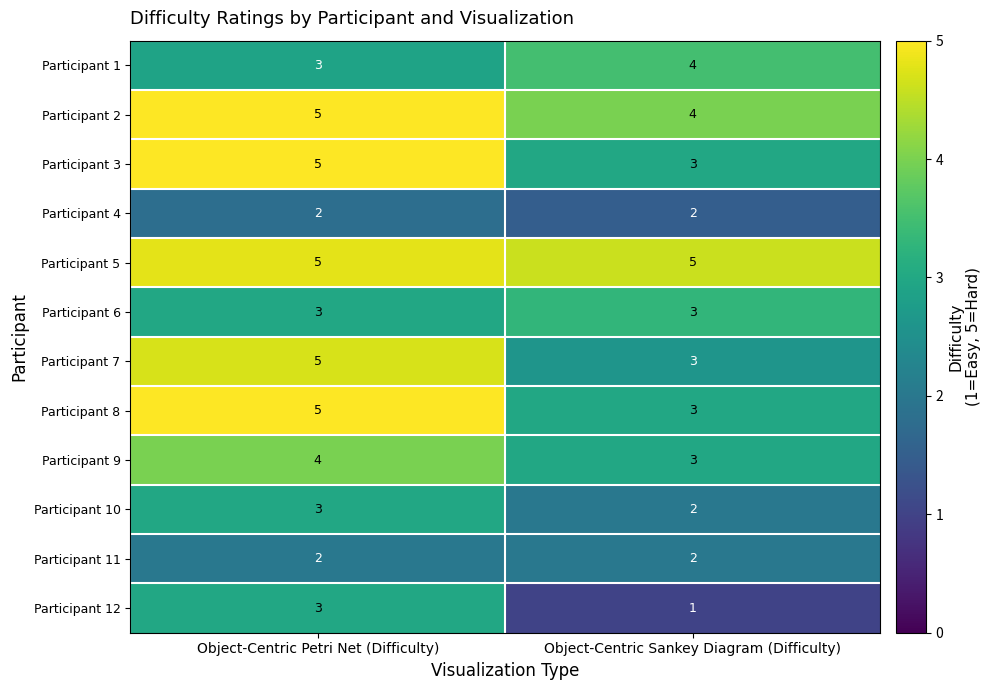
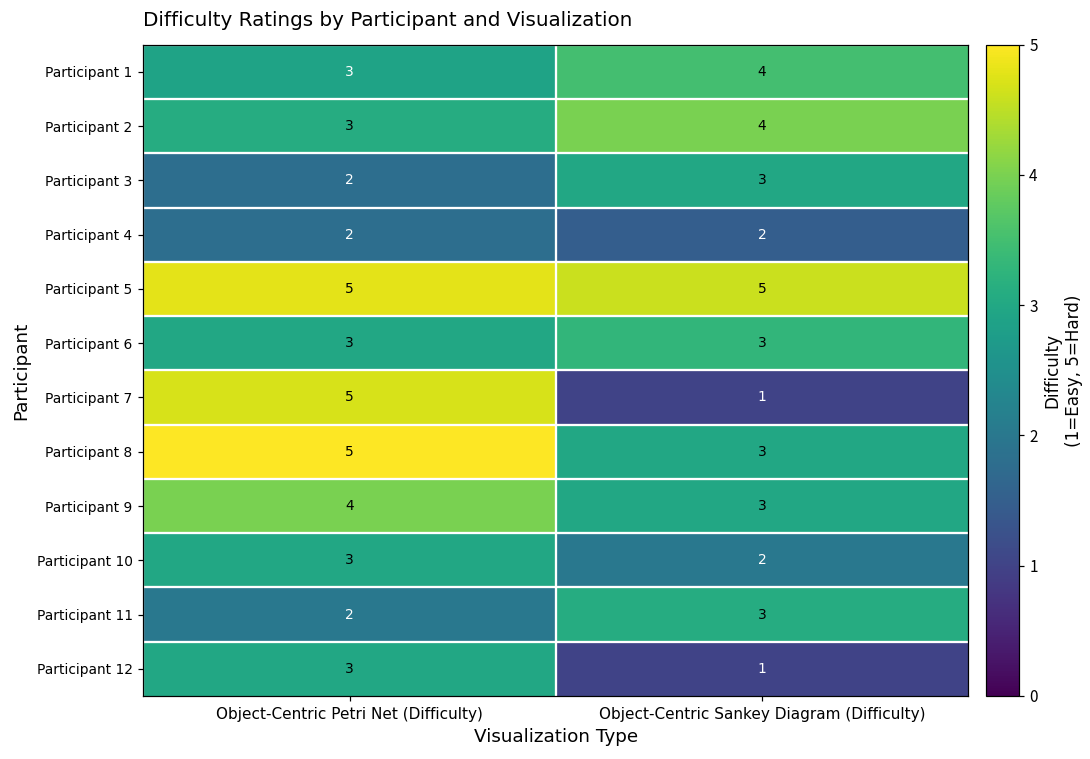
  {
    "Participant 1": {
      "Object-Centric Petri Net (Difficulty)": 3,
      "Object-Centric Sankey Diagram (Difficulty)": 4
    },
    "Participant 2": {
-     "Object-Centric Petri Net (Difficulty)": 5,
+     "Object-Centric Petri Net (Difficulty)": 3,
      "Object-Centric Sankey Diagram (Difficulty)": 4
    },
    "Participant 3": {
-     "Object-Centric Petri Net (Difficulty)": 5,
+     "Object-Centric Petri Net (Difficulty)": 2,
      "Object-Centric Sankey Diagram (Difficulty)": 3
    },
    "Participant 4": {
      "Object-Centric Petri Net (Difficulty)": 2,
      "Object-Centric Sankey Diagram (Difficulty)": 2
    },
    "Participant 5": {
      "Object-Centric Petri Net (Difficulty)": 5,
      "Object-Centric Sankey Diagram (Difficulty)": 5
    },
    "Participant 6": {
      "Object-Centric Petri Net (Difficulty)": 3,
      "Object-Centric Sankey Diagram (Difficulty)": 3
    },
    "Participant 7": {
      "Object-Centric Petri Net (Difficulty)": 5,
-     "Object-Centric Sankey Diagram (Difficulty)": 3
+     "Object-Centric Sankey Diagram (Difficulty)": 1
    },
    "Participant 8": {
      "Object-Centric Petri Net (Difficulty)": 5,
      "Object-Centric Sankey Diagram (Difficulty)": 3
    },
    "Participant 9": {
      "Object-Centric Petri Net (Difficulty)": 4,
      "Object-Centric Sankey Diagram (Difficulty)": 3
    },
    "Participant 10": {
      "Object-Centric Petri Net (Difficulty)": 3,
      "Object-Centric Sankey Diagram (Difficulty)": 2
    },
    "Participant 11": {
      "Object-Centric Petri Net (Difficulty)": 2,
-     "Object-Centric Sankey Diagram (Difficulty)": 2
+     "Object-Centric Sankey Diagram (Difficulty)": 3
    },
    "Participant 12": {
      "Object-Centric Petri Net (Difficulty)": 3,
      "Object-Centric Sankey Diagram (Difficulty)": 1
    }
  }
